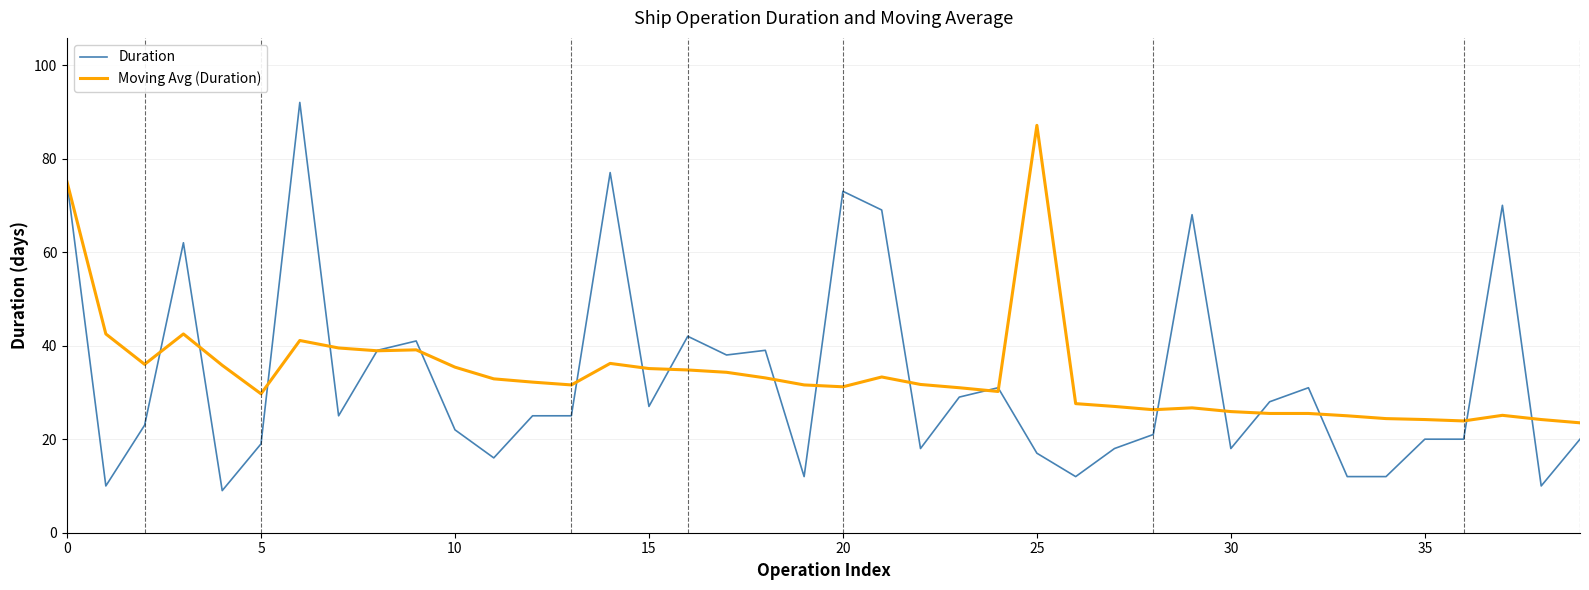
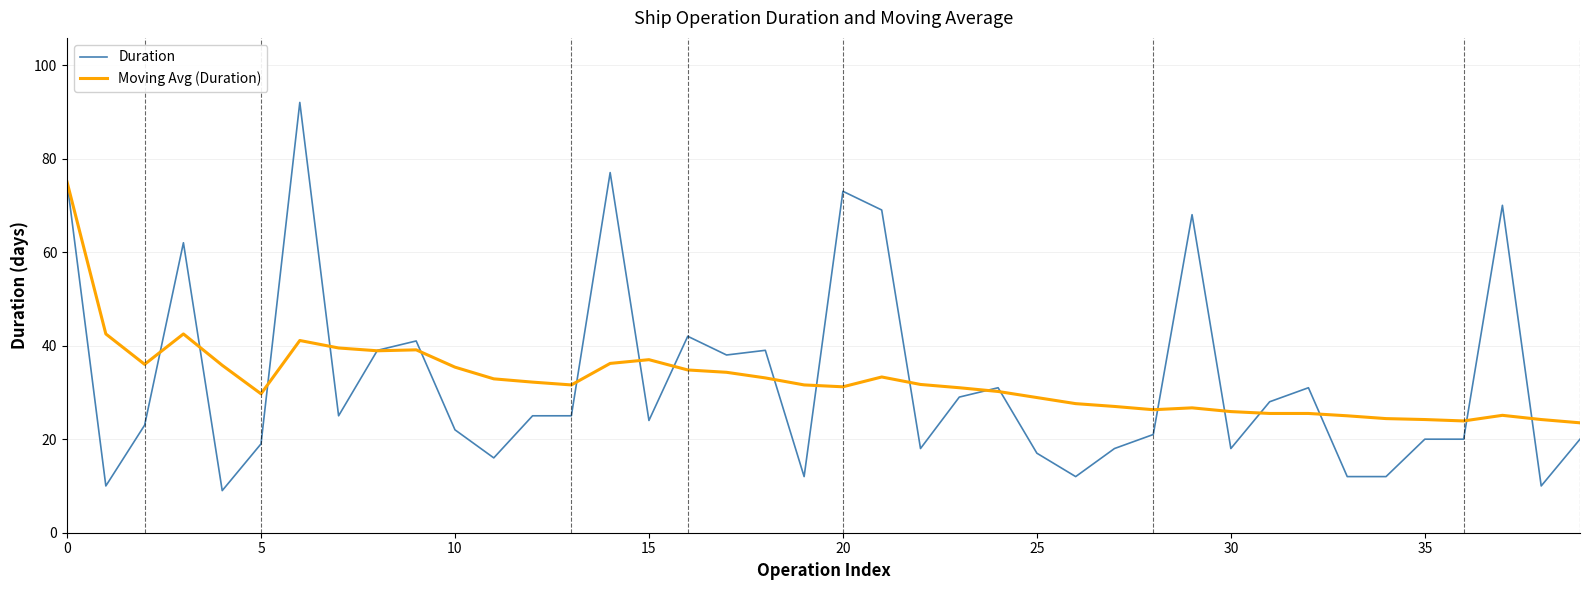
  {
    "Duration": {
      "5": 19,
      "10": 22,
-     "15": 27,
+     "15": 24,
      "20": 73,
      "25": 17,
      "30": 18,
      "35": 20
    },
    "Moving Avg (Duration)": {
      "5": 30,
      "10": 35,
-     "15": 35,
+     "15": 37,
      "20": 31,
-     "25": 87,
+     "25": 29,
      "30": 26,
      "35": 24
    }
  }
